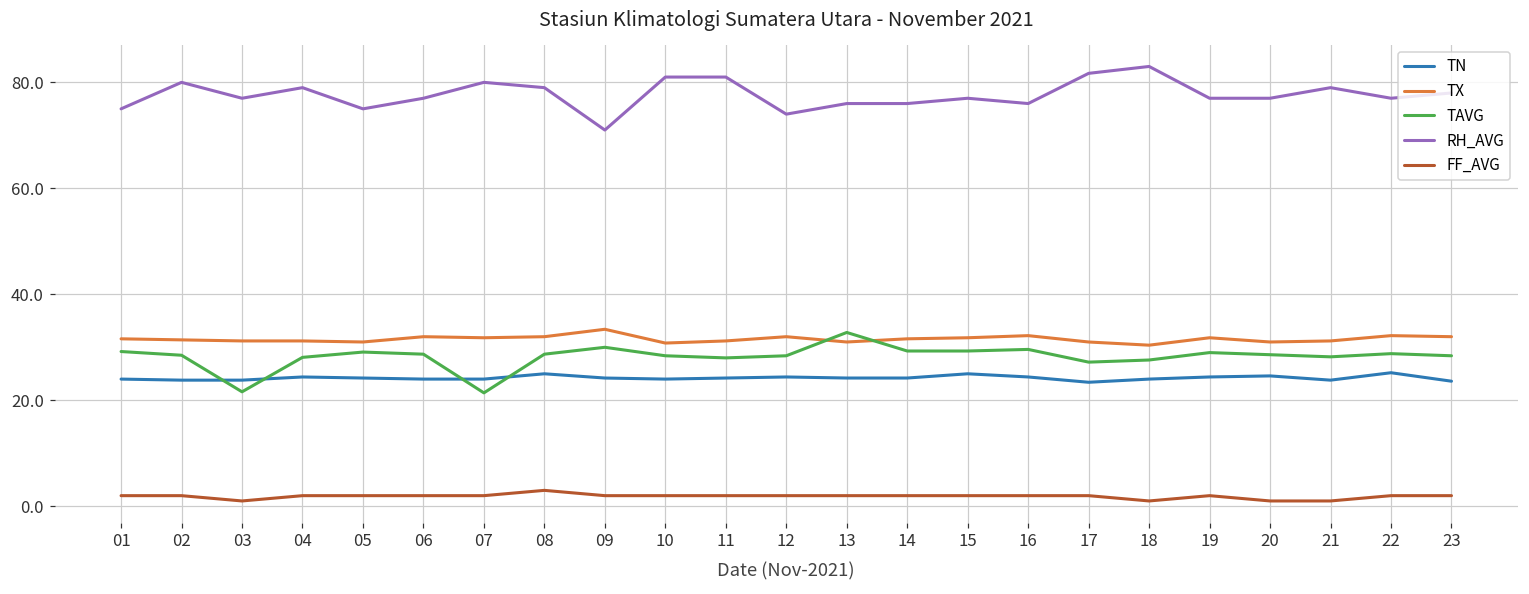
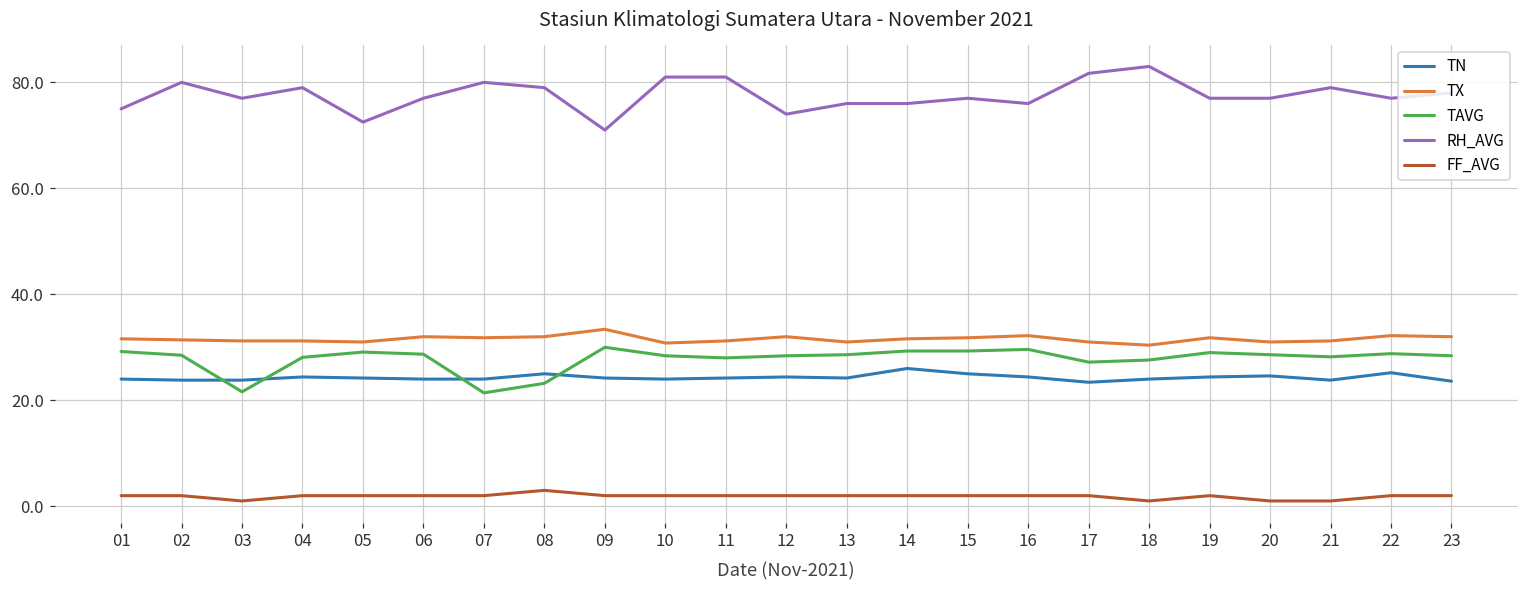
  {
    "TN": {
      "01": 24,
      "02": 24,
      "03": 24,
      "04": 24,
      "05": 24,
      "06": 24,
      "07": 24,
      "08": 25,
      "09": 24,
      "10": 24,
      "11": 24,
      "12": 24,
      "13": 24,
-     "14": 24,
+     "14": 26,
      "15": 25,
      "16": 24,
      "17": 23,
      "18": 24,
      "19": 24,
      "20": 25,
      "21": 24,
      "22": 25,
      "23": 24
    },
    "TAVG": {
      "01": 29,
      "02": 29,
      "03": 22,
      "04": 28,
      "05": 29,
      "06": 29,
      "07": 21,
-     "08": 29,
+     "08": 23,
      "09": 30,
      "10": 28,
      "11": 28,
      "12": 28,
-     "13": 33,
+     "13": 29,
      "14": 29,
      "15": 29,
      "16": 30,
      "17": 27,
      "18": 28,
      "19": 29,
      "20": 29,
      "21": 28,
      "22": 29,
      "23": 28
    },
    "RH_AVG": {
      "01": 75,
      "02": 80,
      "03": 77,
      "04": 79,
-     "05": 75,
+     "05": 73,
      "06": 77,
      "07": 80,
      "08": 79,
      "09": 71,
      "10": 81,
      "11": 81,
      "12": 74,
      "13": 76,
      "14": 76,
      "15": 77,
      "16": 76,
      "17": 82,
      "18": 83,
      "19": 77,
      "20": 77,
      "21": 79,
      "22": 77
    }
  }
